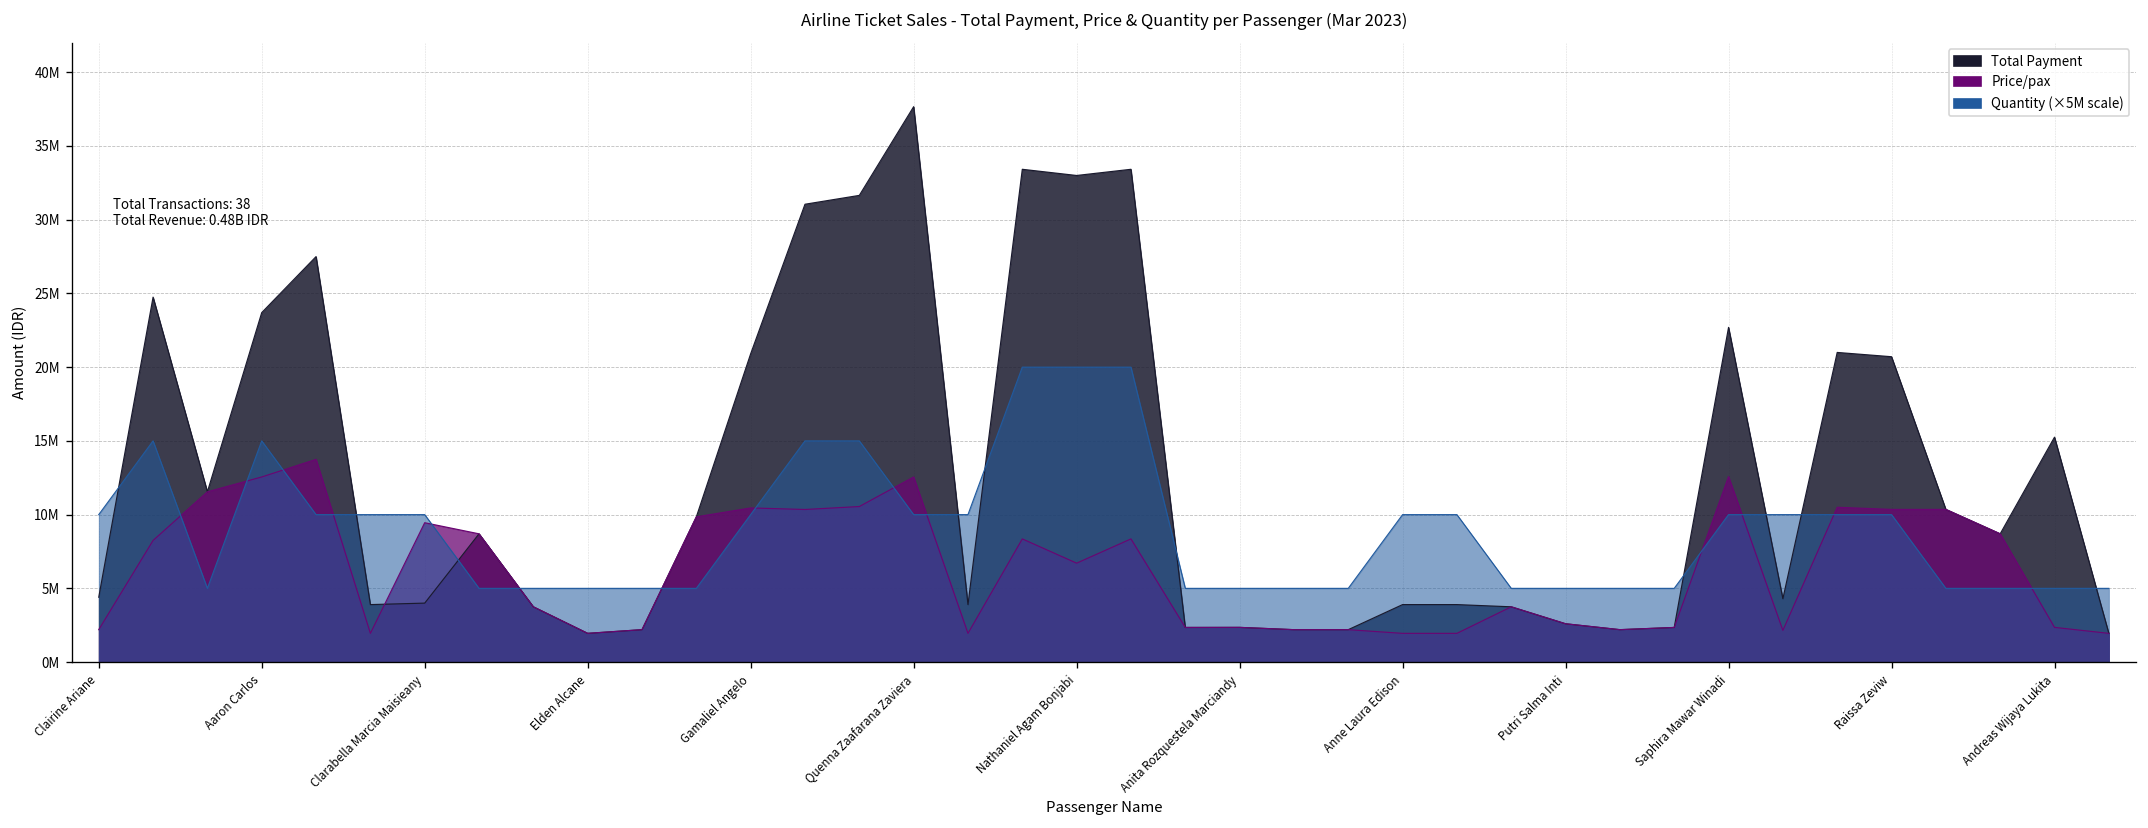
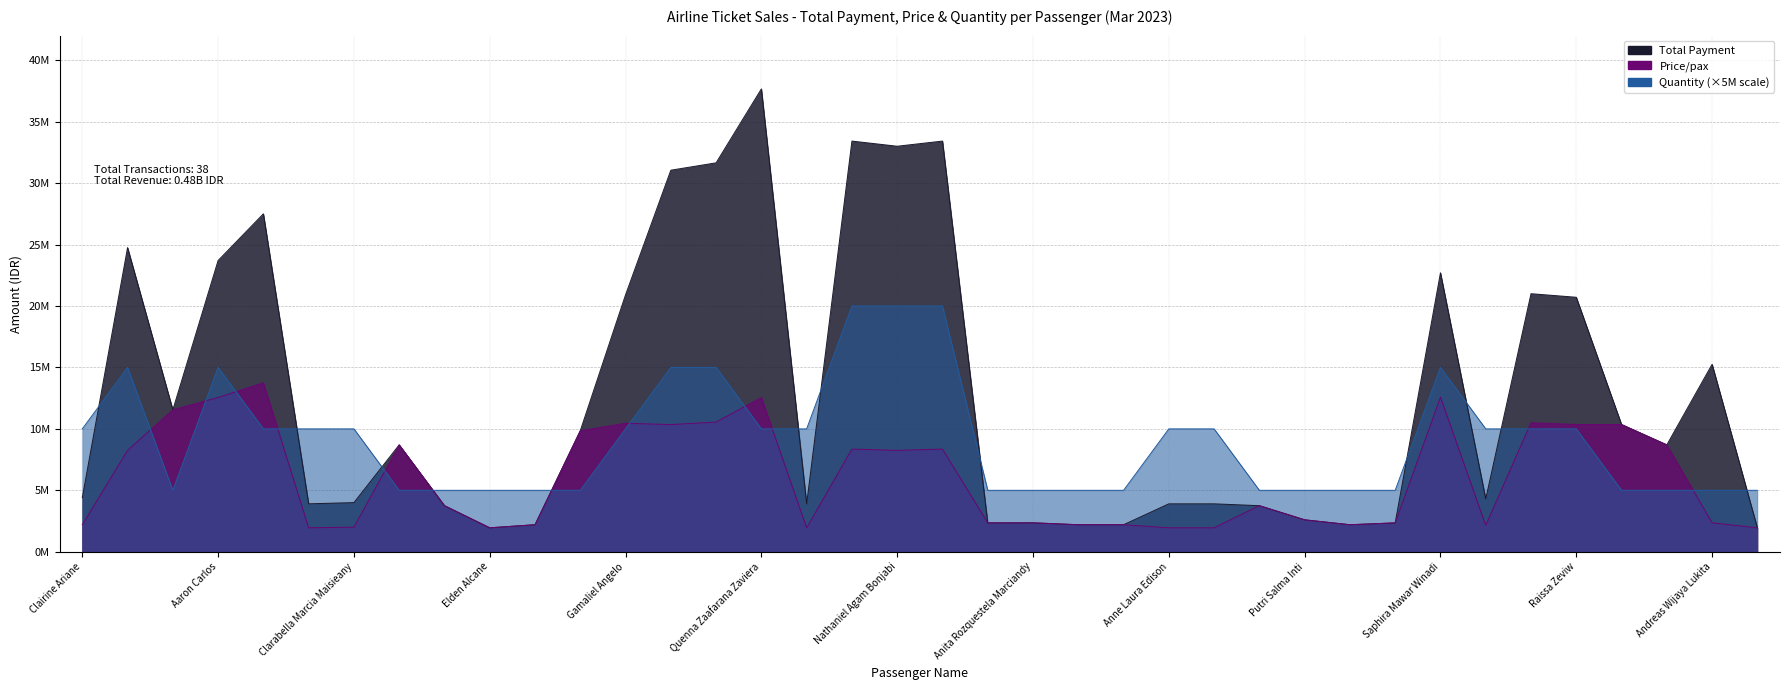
  {
    "Total Payment": {
      "Clairine Ariane": 4400000,
      "Aaron Carlos": 23700000,
      "Clarabella Marcia Maisieany": 4000000,
      "Gamaliel Angelo": 20900000,
      "Quenna Zaafarana Zaviera": 37700000,
      "Nathaniel Agam Bonjabi": 33000000,
      "Anne Laura Edison": 3900000,
      "Saphira Mawar Winadi": 22700000,
      "Raissa Zeviw": 20700000,
      "Andreas Wijaya Lukita": 15300000
    },
    "Price/pax": {
      "Clairine Ariane": 2200000,
      "Aaron Carlos": 12600000,
-     "Clarabella Marcia Maisieany": 9500000,
+     "Clarabella Marcia Maisieany": 2000000,
      "Gamaliel Angelo": 10500000,
      "Quenna Zaafarana Zaviera": 12600000,
-     "Nathaniel Agam Bonjabi": 6700000,
+     "Nathaniel Agam Bonjabi": 8300000,
      "Anne Laura Edison": 2000000,
      "Saphira Mawar Winadi": 12600000,
      "Raissa Zeviw": 10400000,
      "Andreas Wijaya Lukita": 2400000
    },
    "Quantity (×5M scale)": {
      "Clairine Ariane": 10000000,
      "Aaron Carlos": 15000000,
      "Clarabella Marcia Maisieany": 10000000,
      "Elden Alcane": 5000000,
      "Gamaliel Angelo": 10000000,
      "Quenna Zaafarana Zaviera": 10000000,
      "Nathaniel Agam Bonjabi": 20000000,
      "Anita Rozquestela Marciandy": 5000000,
      "Anne Laura Edison": 10000000,
      "Putri Salma Inti": 5000000,
-     "Saphira Mawar Winadi": 10000000,
+     "Saphira Mawar Winadi": 15000000,
      "Raissa Zeviw": 10000000,
      "Andreas Wijaya Lukita": 5000000
    }
  }
